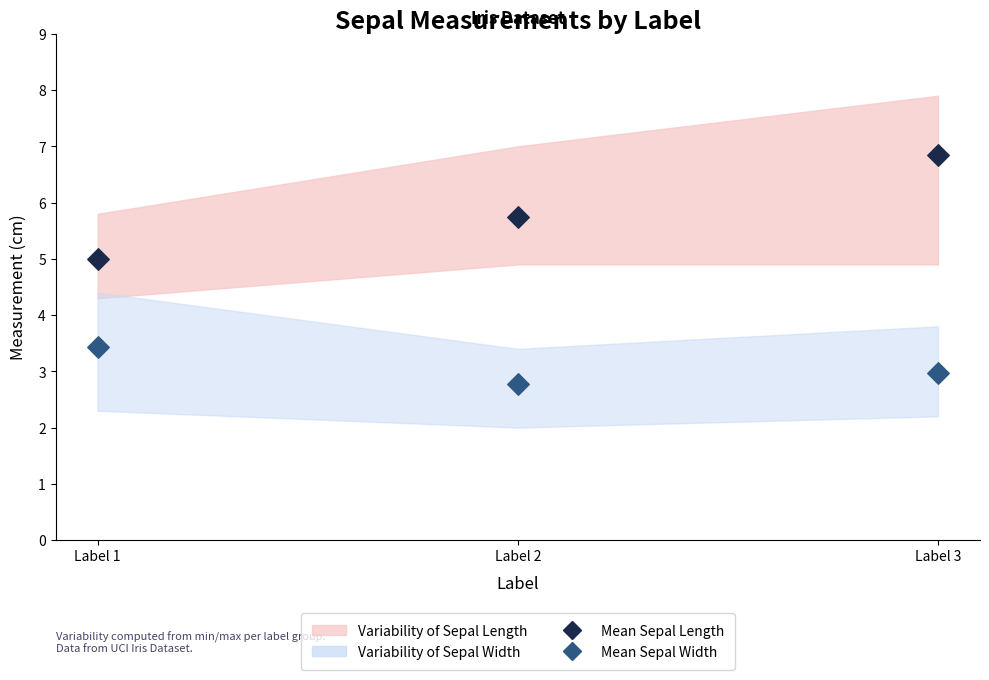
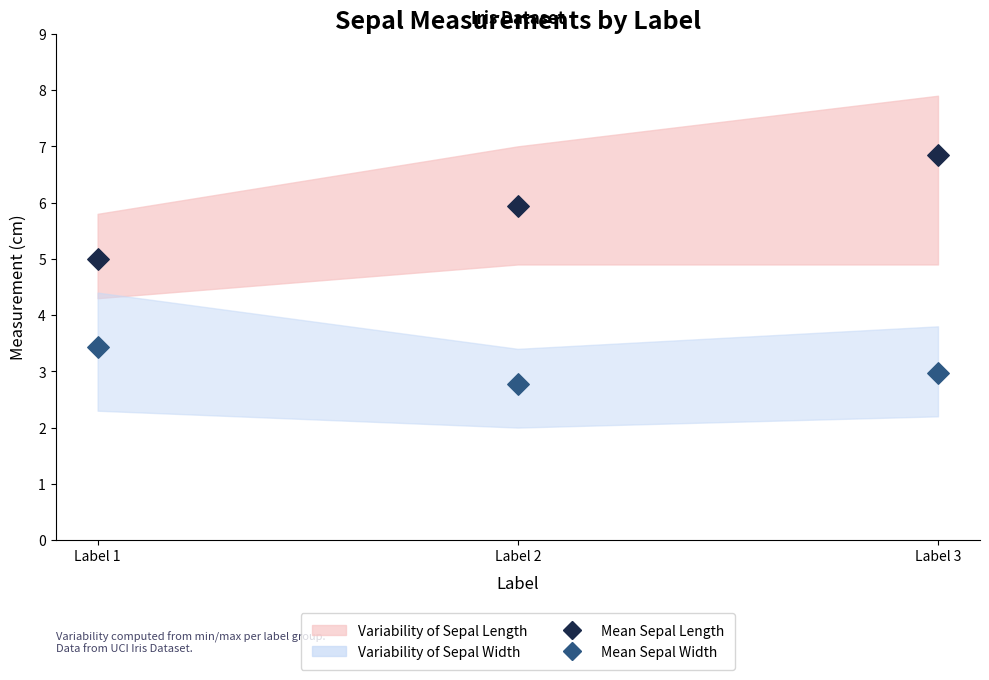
  {
    "Mean Sepal Length": {
-     "Label 2": 5.7
+     "Label 2": 5.9
    }
  }
